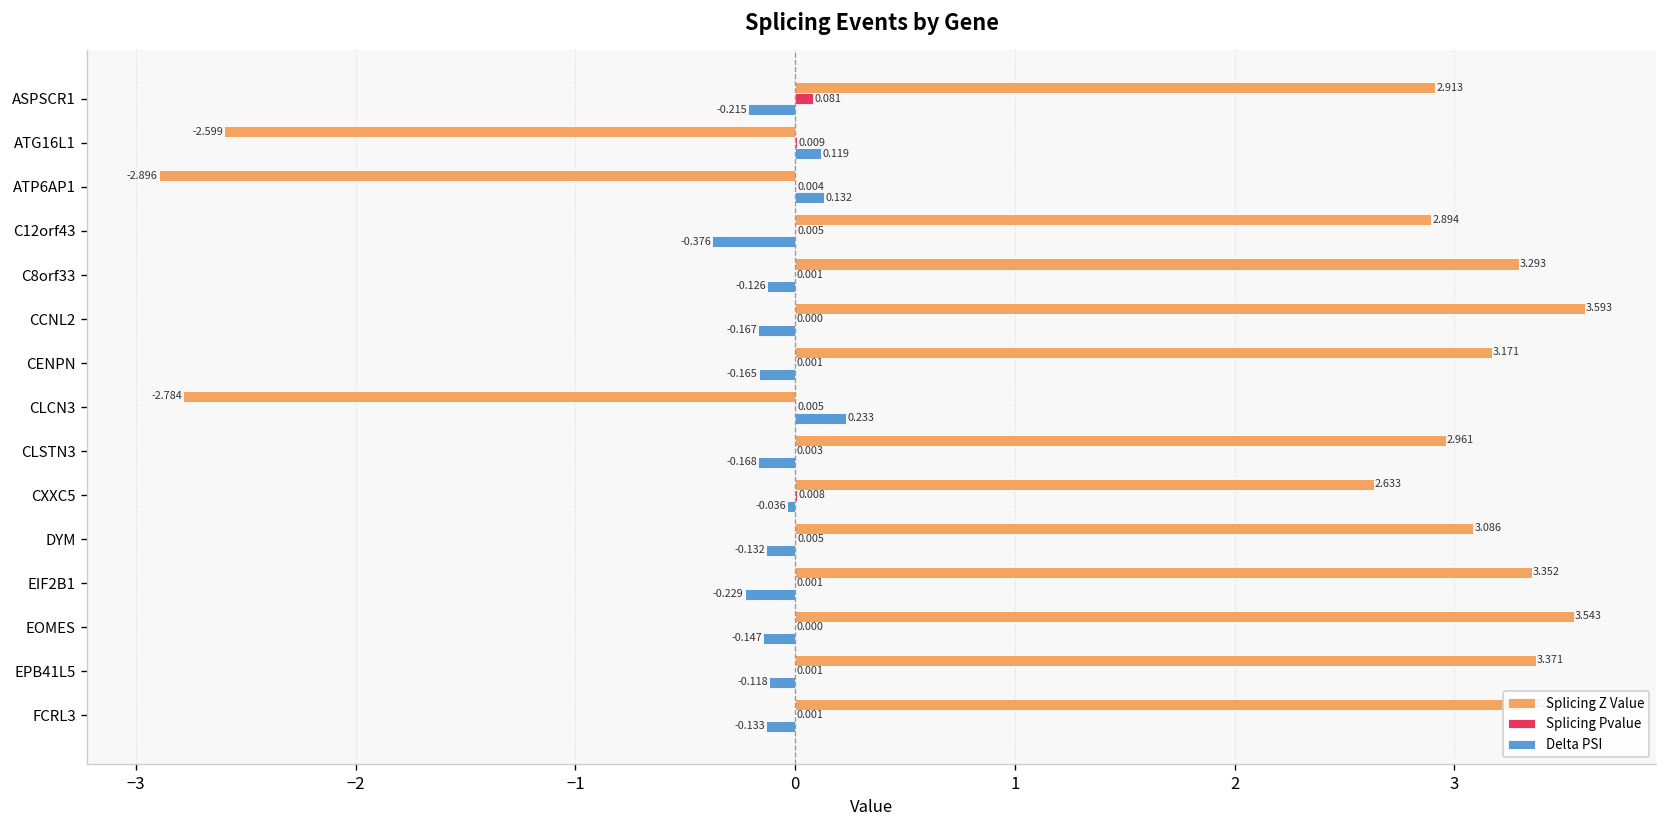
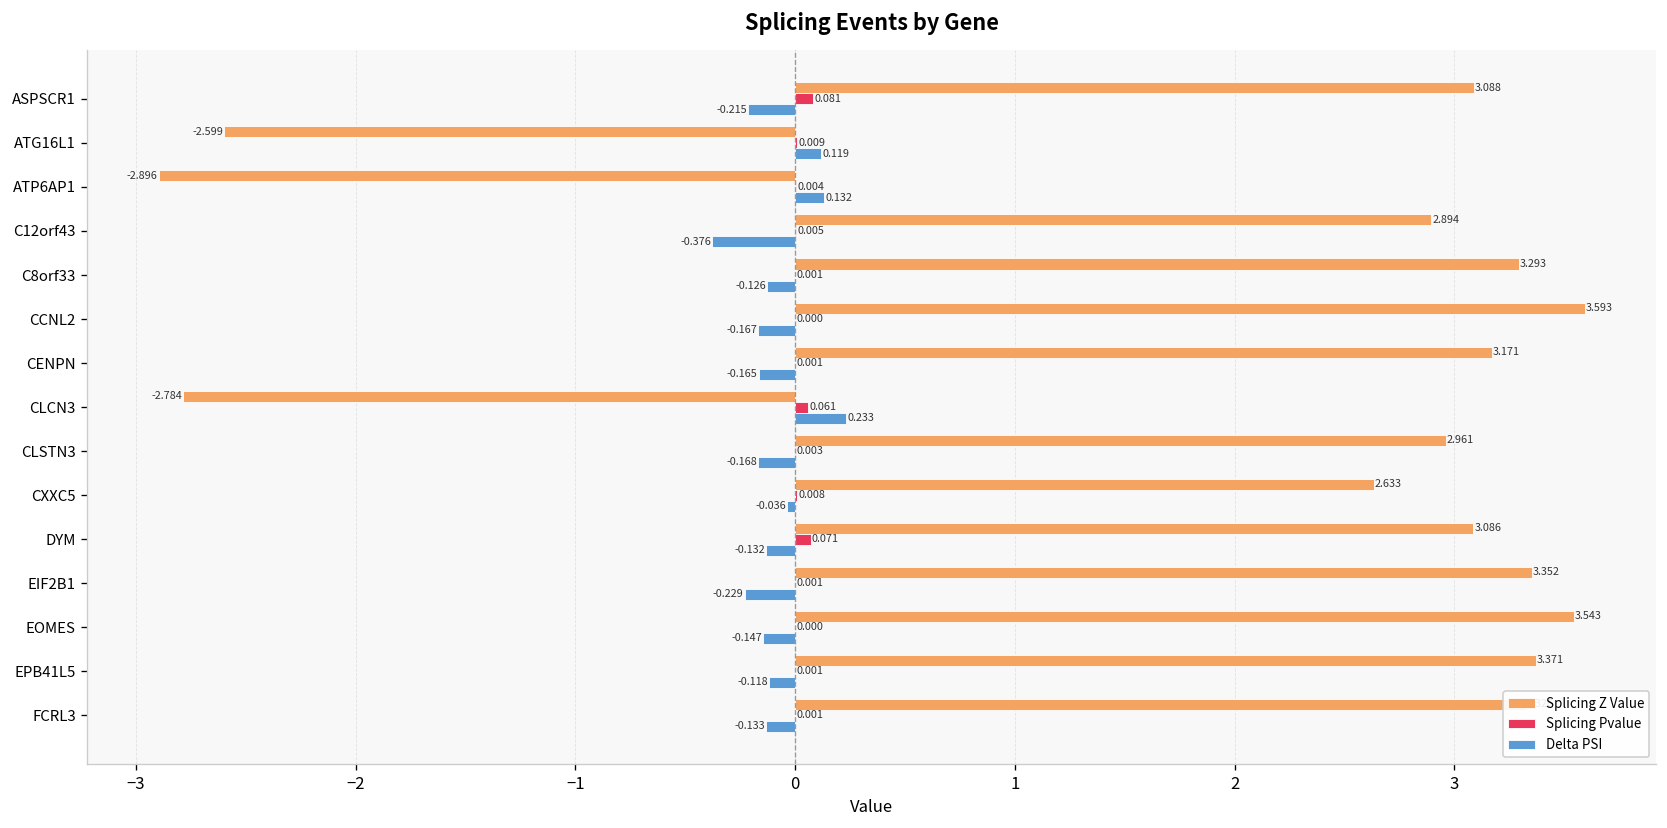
  {
    "Splicing Z Value": {
-     "ASPSCR1": 2.913,
+     "ASPSCR1": 3.088,
      "ATG16L1": -2.599,
      "ATP6AP1": -2.896,
      "C12orf43": 2.894,
      "C8orf33": 3.293,
      "CCNL2": 3.593,
      "CENPN": 3.171,
      "CLCN3": -2.784,
      "CLSTN3": 2.961,
      "CXXC5": 2.633,
      "DYM": 3.086,
      "EIF2B1": 3.352,
      "EOMES": 3.543,
      "EPB41L5": 3.371
    },
    "Splicing Pvalue": {
      "ASPSCR1": 0.081,
      "ATG16L1": 0.009,
      "ATP6AP1": 0.004,
      "C12orf43": 0.005,
      "C8orf33": 0.001,
      "CCNL2": 0.000,
      "CENPN": 0.001,
-     "CLCN3": 0.005,
+     "CLCN3": 0.061,
      "CLSTN3": 0.003,
      "CXXC5": 0.008,
-     "DYM": 0.005,
+     "DYM": 0.071,
      "EIF2B1": 0.001,
      "EOMES": 0.000,
      "EPB41L5": 0.001,
      "FCRL3": 0.001
    },
    "Delta PSI": {
      "ASPSCR1": -0.215,
      "ATG16L1": 0.119,
      "ATP6AP1": 0.132,
      "C12orf43": -0.376,
      "C8orf33": -0.126,
      "CCNL2": -0.167,
      "CENPN": -0.165,
      "CLCN3": 0.233,
      "CLSTN3": -0.168,
      "CXXC5": -0.036,
      "DYM": -0.132,
      "EIF2B1": -0.229,
      "EOMES": -0.147,
      "EPB41L5": -0.118,
      "FCRL3": -0.133
    }
  }
